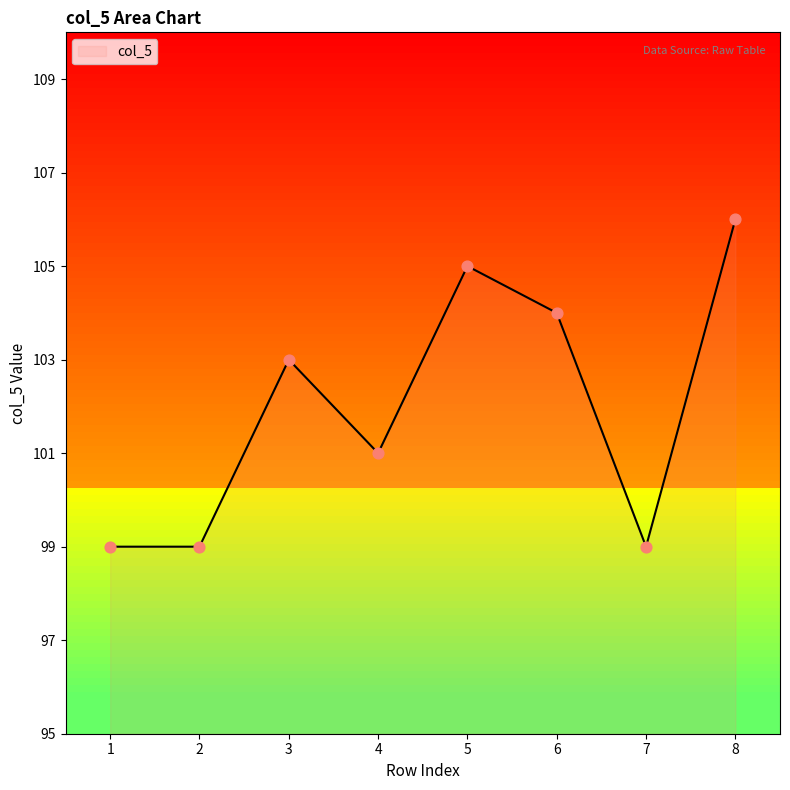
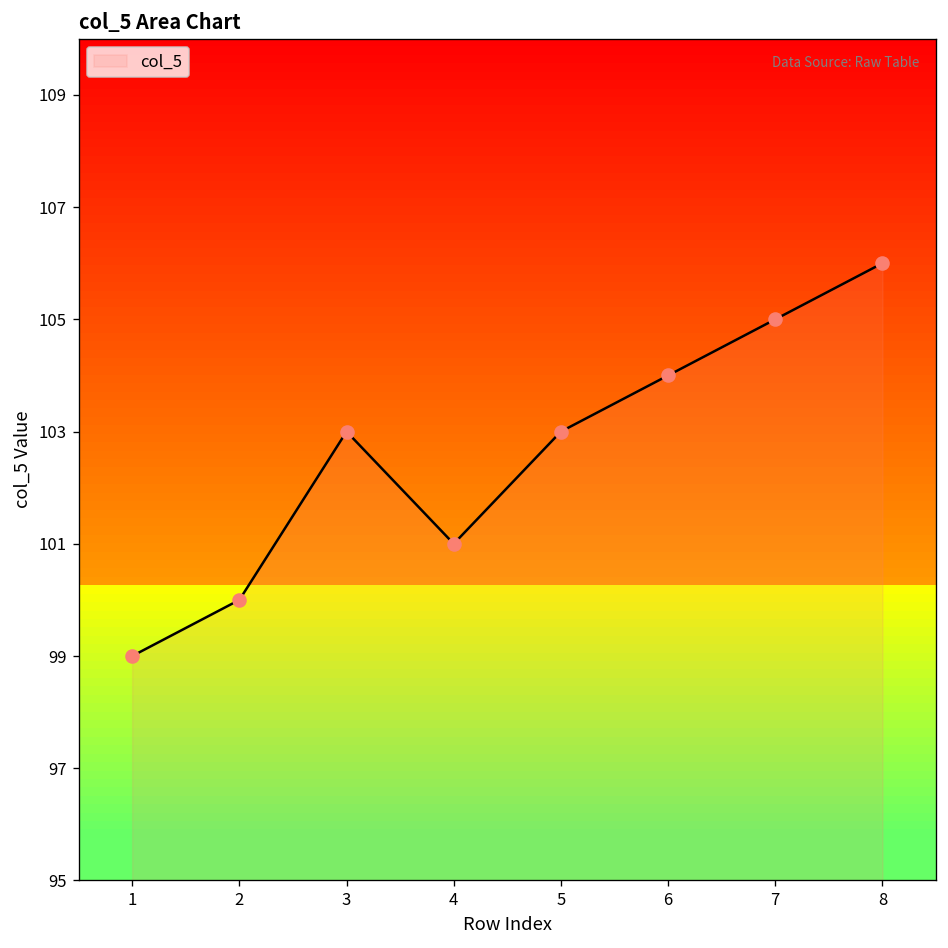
  {
    "1": 99,
-   "2": 99,
+   "2": 100,
    "3": 103,
    "4": 101,
-   "5": 105,
+   "5": 103,
    "6": 104,
-   "7": 99,
+   "7": 105,
    "8": 106
  }
